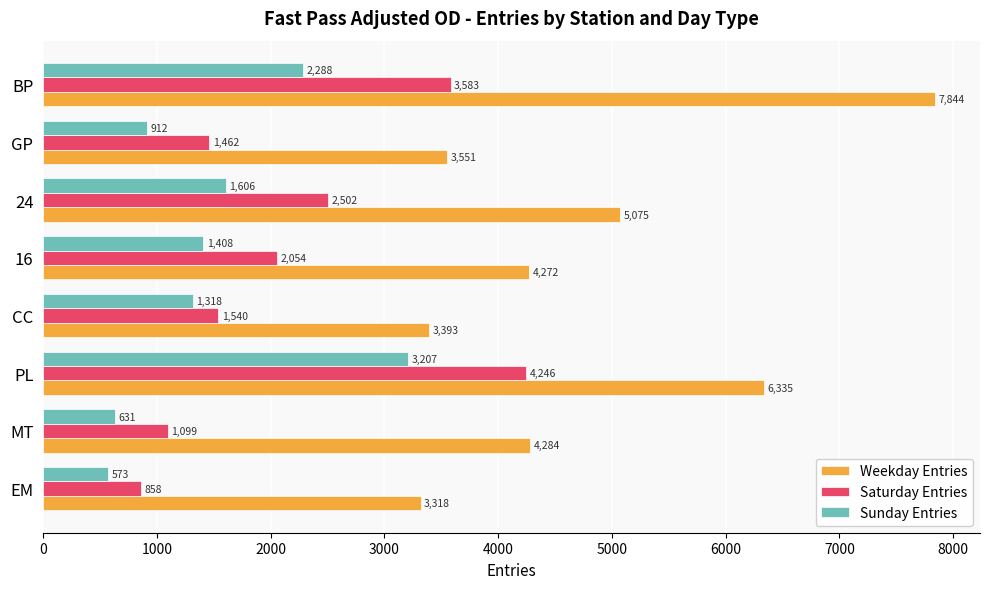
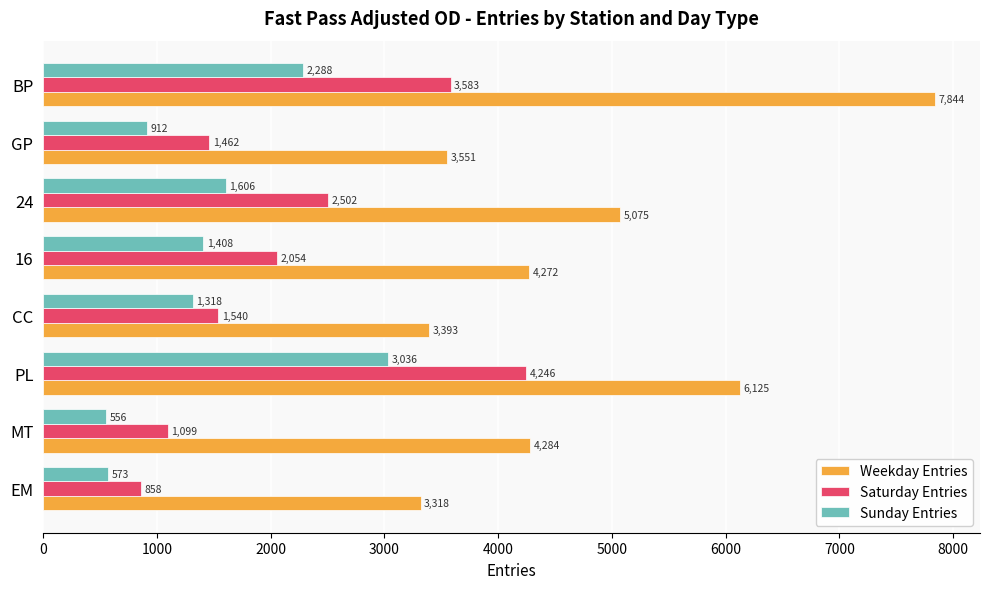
  {
    "Weekday Entries": {
      "BP": "7,844",
      "GP": "3,551",
      "24": "5,075",
      "16": "4,272",
      "CC": "3,393",
-     "PL": "6,335",
+     "PL": "6,125",
      "MT": "4,284",
      "EM": "3,318"
    },
    "Saturday Entries": {
      "BP": "3,583",
      "GP": "1,462",
      "24": "2,502",
      "16": "2,054",
      "CC": "1,540",
      "PL": "4,246",
      "MT": "1,099",
      "EM": "858"
    },
    "Sunday Entries": {
      "BP": "2,288",
      "GP": "912",
      "24": "1,606",
      "16": "1,408",
      "CC": "1,318",
-     "PL": "3,207",
-     "MT": "631",
+     "PL": "3,036",
+     "MT": "556",
      "EM": "573"
    }
  }
